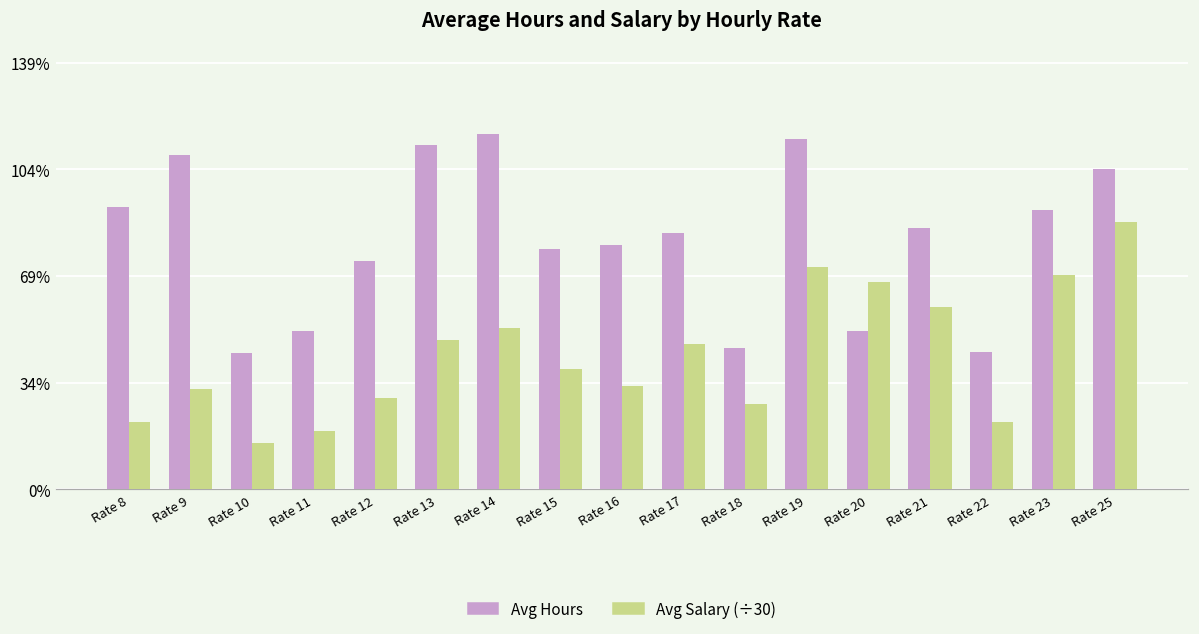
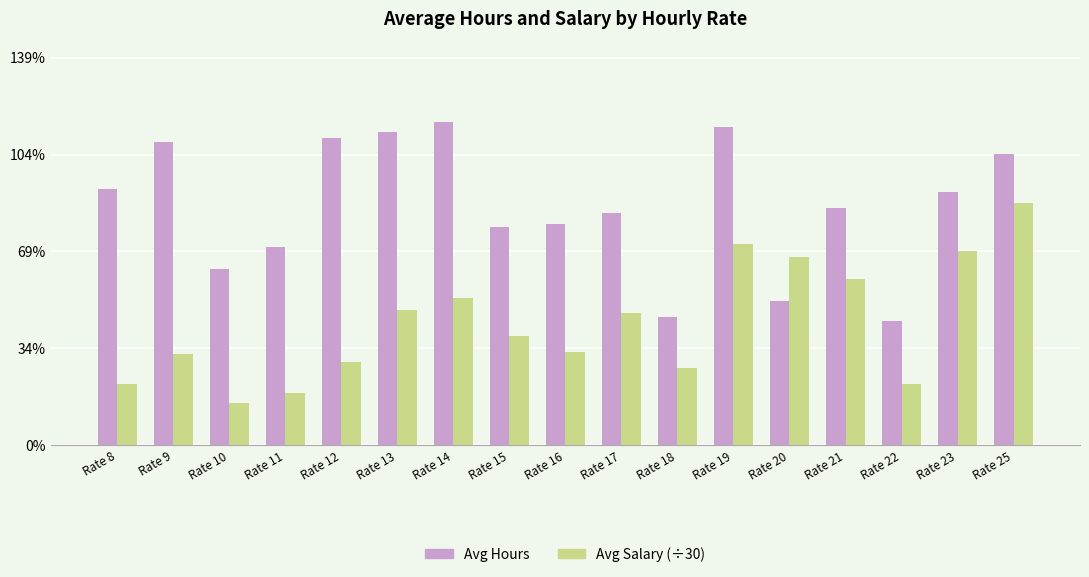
  {
    "Avg Hours": {
      "Rate 8": "93%",
      "Rate 9": "110%",
-     "Rate 10": "45%",
-     "Rate 11": "52%",
-     "Rate 12": "75%",
+     "Rate 10": "63%",
+     "Rate 11": "71%",
+     "Rate 12": "111%",
      "Rate 13": "113%",
      "Rate 14": "117%",
      "Rate 15": "79%",
      "Rate 16": "80%",
      "Rate 17": "84%",
      "Rate 18": "46%",
      "Rate 19": "115%",
      "Rate 20": "52%",
      "Rate 21": "86%",
      "Rate 22": "45%",
      "Rate 23": "92%",
      "Rate 25": "105%"
    },
    "Avg Salary (÷30)": {
      "Rate 8": "22%",
      "Rate 9": "33%",
      "Rate 10": "15%",
      "Rate 11": "19%",
      "Rate 12": "30%",
      "Rate 13": "49%",
      "Rate 14": "53%",
      "Rate 15": "39%",
      "Rate 16": "34%",
      "Rate 17": "48%",
      "Rate 18": "28%",
      "Rate 19": "73%",
      "Rate 20": "68%",
      "Rate 21": "60%",
      "Rate 22": "22%",
      "Rate 23": "70%",
      "Rate 25": "88%"
    }
  }
